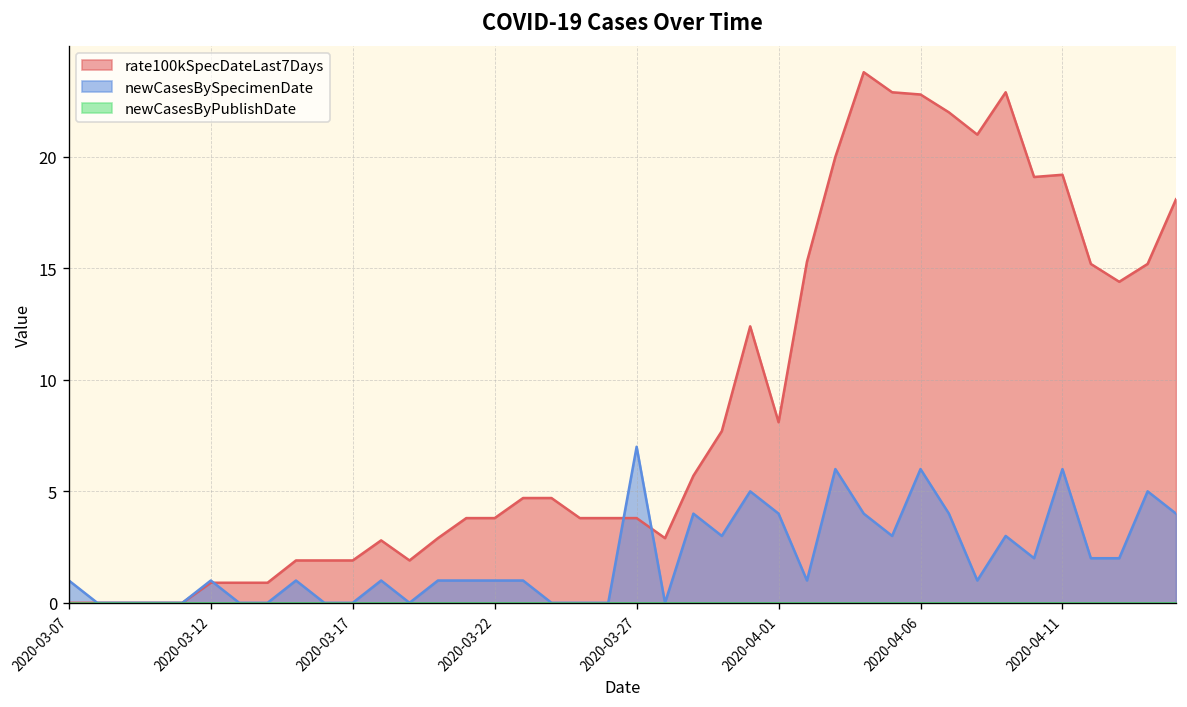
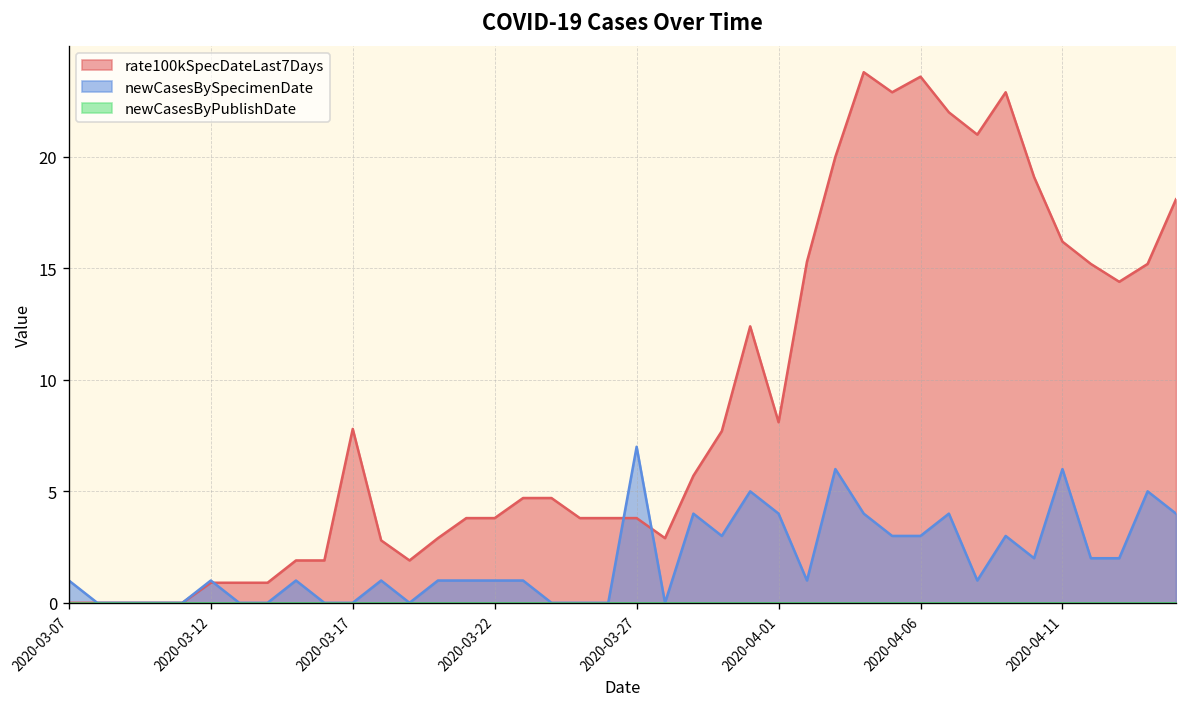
  {
    "rate100kSpecDateLast7Days": {
-     "2020-03-17": 1.9,
+     "2020-03-17": 7.8,
      "2020-03-22": 3.8,
      "2020-03-27": 3.8,
      "2020-04-01": 8.1,
-     "2020-04-06": 22.8,
-     "2020-04-11": 19.2
+     "2020-04-06": 23.6,
+     "2020-04-11": 16.2
    },
    "newCasesBySpecimenDate": {
      "2020-03-07": 1,
      "2020-03-22": 1,
      "2020-03-27": 7,
      "2020-04-01": 4,
-     "2020-04-06": 6,
+     "2020-04-06": 3,
      "2020-04-11": 6
    },
    "newCasesByPublishDate": {
      "2020-03-12": 0.0,
      "2020-03-22": 0.0,
      "2020-03-27": 0.0,
      "2020-04-01": 0.0,
      "2020-04-06": 0.0,
      "2020-04-11": 0.0
    }
  }
